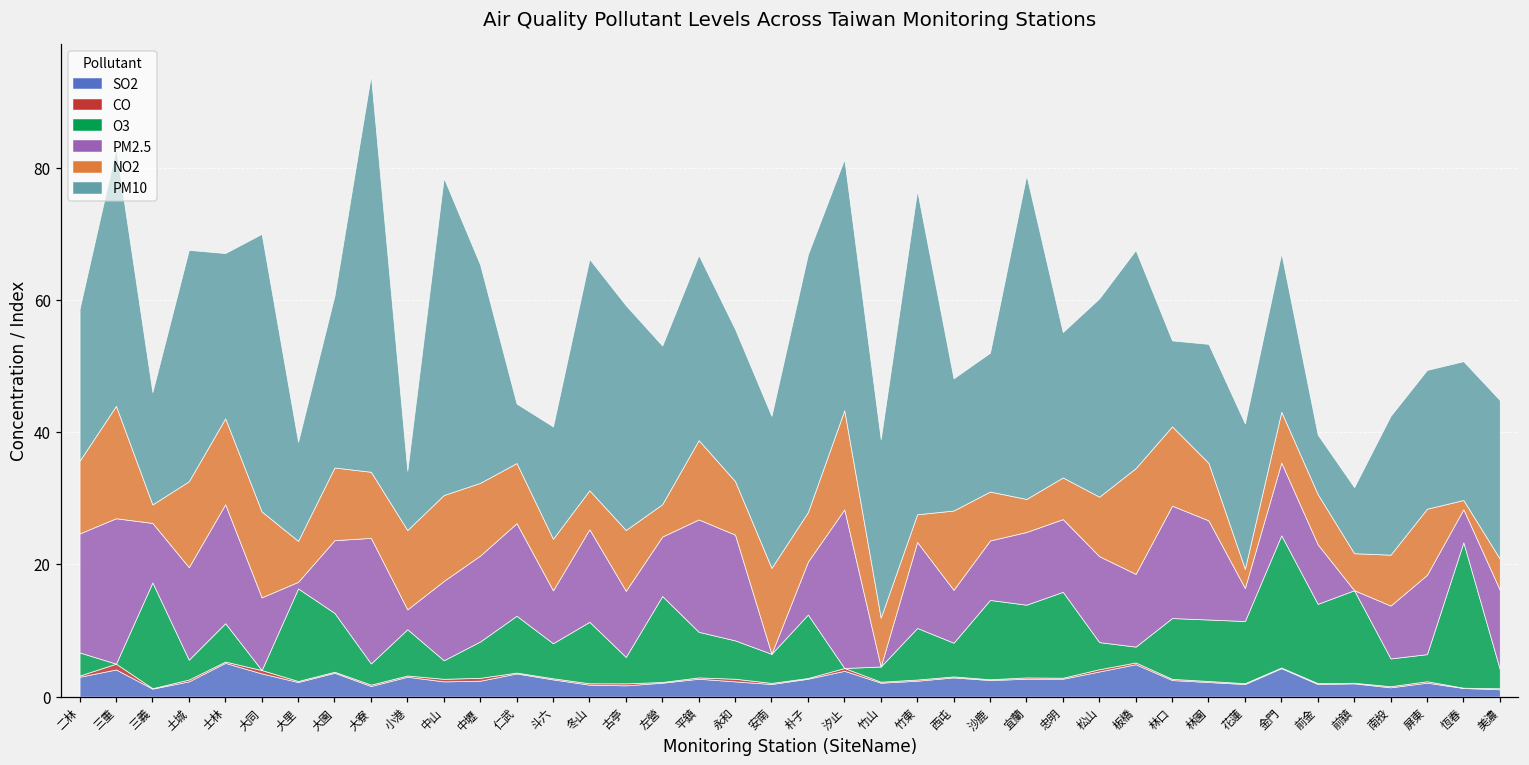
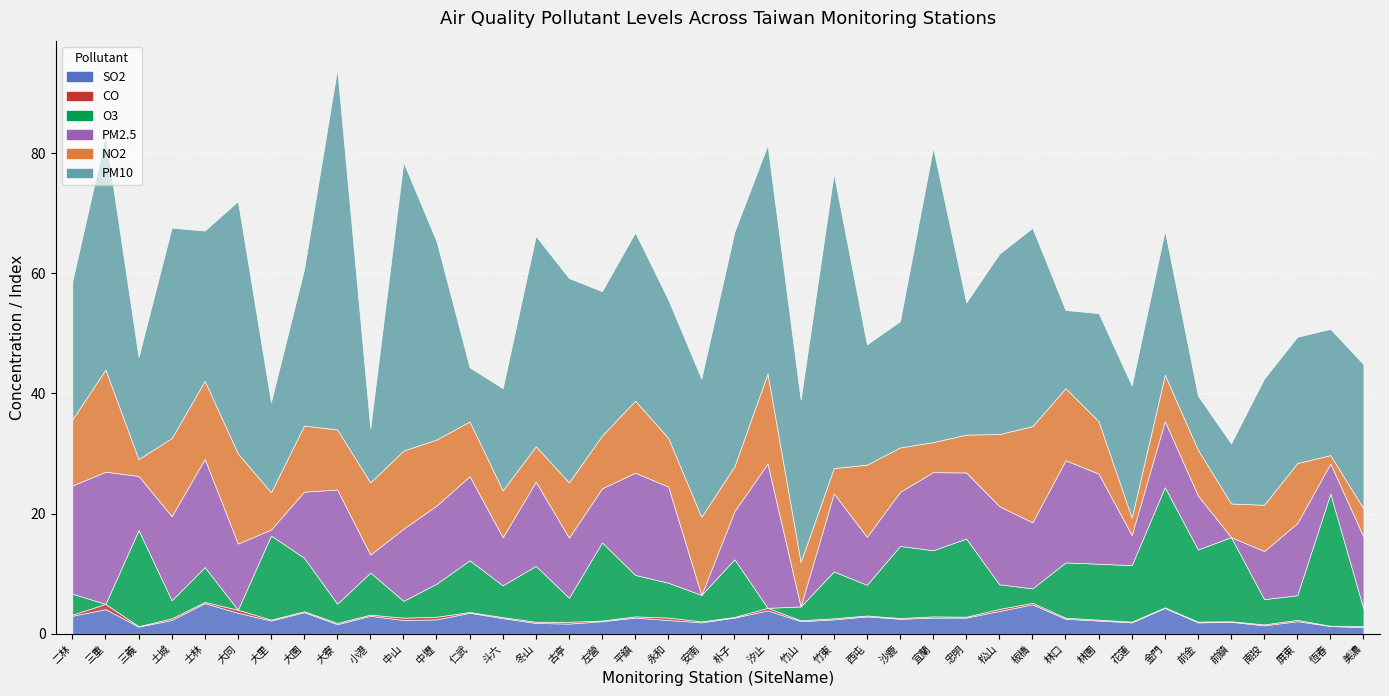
  {
    "CO": {
      "中壢": 0
    },
    "O3": {
      "二林": 3,
      "三義": 16,
      "土城": 3,
      "士林": 6,
      "大里": 14,
      "大園": 9,
      "大寮": 3,
      "小港": 7,
      "中山": 3,
      "中壢": 6,
      "仁武": 9,
      "斗六": 5,
      "冬山": 9,
      "古亭": 4,
      "左營": 13,
      "平鎮": 7,
      "永和": 6,
      "朴子": 10,
      "竹東": 8,
      "西屯": 5,
      "沙鹿": 12,
      "宜蘭": 11,
      "忠明": 13,
      "松山": 4,
      "板橋": 2,
      "林口": 9,
      "林園": 9,
      "花蓮": 9,
      "金門": 20,
      "前金": 12,
      "南投": 4,
      "屏東": 4,
      "恆春": 22,
      "美濃": 3
    },
    "PM2.5": {
      "二林": 18,
      "三重": 22,
      "三義": 9,
      "土城": 14,
      "士林": 18,
      "大同": 11,
      "大里": 1,
      "大園": 11,
      "大寮": 19,
      "小港": 3,
      "中山": 12,
      "中壢": 13,
      "仁武": 14,
      "斗六": 8,
      "冬山": 14,
      "古亭": 10,
      "左營": 9,
      "平鎮": 17,
      "永和": 16,
      "朴子": 8,
      "汐止": 24,
      "竹東": 13,
      "西屯": 8,
      "沙鹿": 9,
-     "宜蘭": 11,
+     "宜蘭": 13,
      "忠明": 11,
      "松山": 13,
      "板橋": 11,
      "林口": 17,
      "林園": 15,
      "花蓮": 5,
      "金門": 11,
      "前金": 9,
      "南投": 8,
      "屏東": 12,
      "恆春": 5,
      "美濃": 12
    },
    "NO2": {
      "二林": 11,
      "三重": 17,
      "三義": 3,
      "土城": 13,
      "士林": 13,
-     "大同": 13,
+     "大同": 15,
      "大里": 6,
      "大園": 11,
      "大寮": 10,
      "小港": 12,
      "中山": 13,
      "中壢": 11,
      "仁武": 9,
      "斗六": 8,
      "冬山": 6,
      "古亭": 9,
-     "左營": 5,
+     "左營": 9,
      "平鎮": 12,
      "永和": 8,
      "安南": 13,
      "朴子": 8,
      "汐止": 15,
      "竹山": 7,
      "竹東": 4,
      "西屯": 12,
      "沙鹿": 7,
      "宜蘭": 5,
      "忠明": 6,
-     "松山": 9,
+     "松山": 12,
      "板橋": 16,
      "林口": 12,
      "林園": 9,
      "花蓮": 3,
      "金門": 8,
      "前金": 8,
      "前鎮": 6,
      "南投": 8,
      "屏東": 10,
      "恆春": 1,
      "美濃": 5
    }
  }
